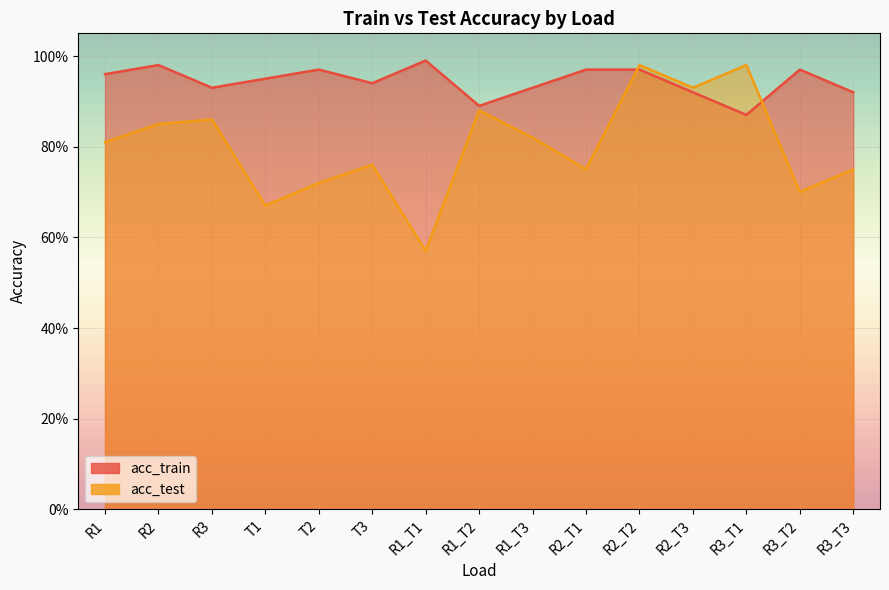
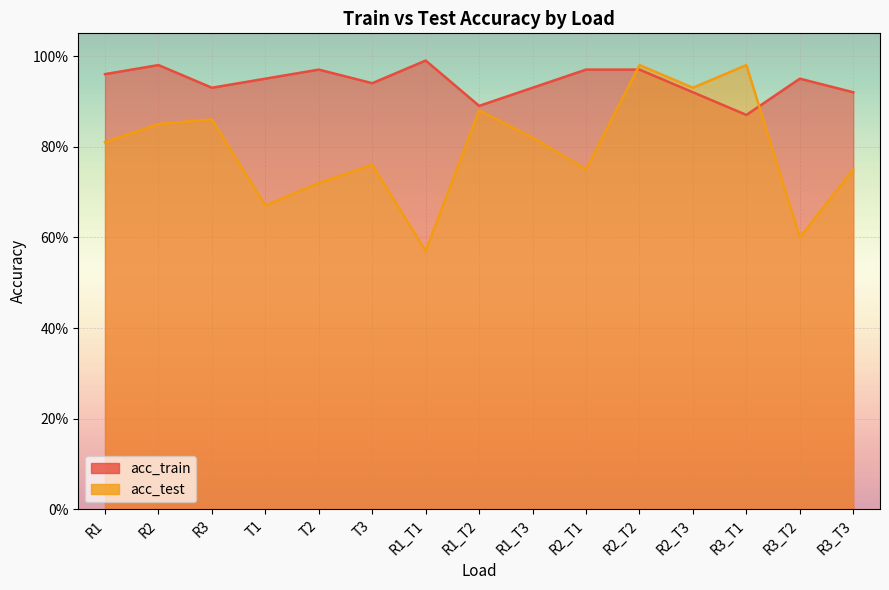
  {
    "acc_train": {
      "R1": "96%",
      "R2": "98%",
      "R3": "93%",
      "T1": "95%",
      "T2": "97%",
      "T3": "94%",
      "R1_T1": "99%",
      "R1_T2": "89%",
      "R1_T3": "93%",
      "R2_T1": "97%",
      "R2_T2": "97%",
      "R2_T3": "92%",
      "R3_T1": "87%",
-     "R3_T2": "97%",
+     "R3_T2": "95%",
      "R3_T3": "92%"
    },
    "acc_test": {
      "R1": "81%",
      "R2": "85%",
      "R3": "86%",
      "T1": "67%",
      "T2": "72%",
      "T3": "76%",
      "R1_T1": "57%",
      "R1_T2": "88%",
      "R1_T3": "82%",
      "R2_T1": "75%",
      "R2_T2": "98%",
      "R2_T3": "93%",
      "R3_T1": "98%",
-     "R3_T2": "70%",
+     "R3_T2": "60%",
      "R3_T3": "75%"
    }
  }
